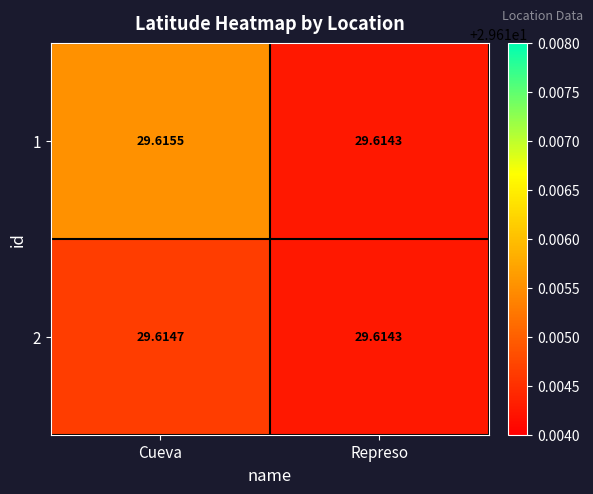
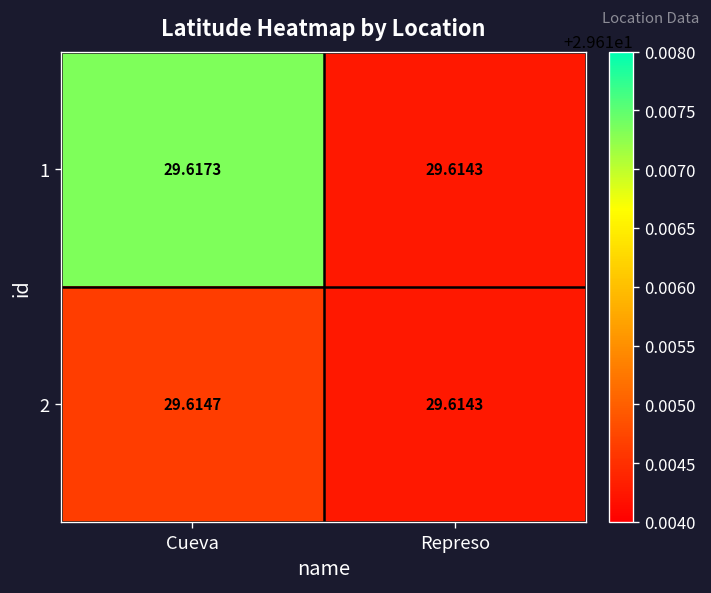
  {
    "1": {
-     "Cueva": 29.6155,
+     "Cueva": 29.6173,
      "Represo": 29.6143
    },
    "2": {
      "Cueva": 29.6147,
      "Represo": 29.6143
    }
  }
